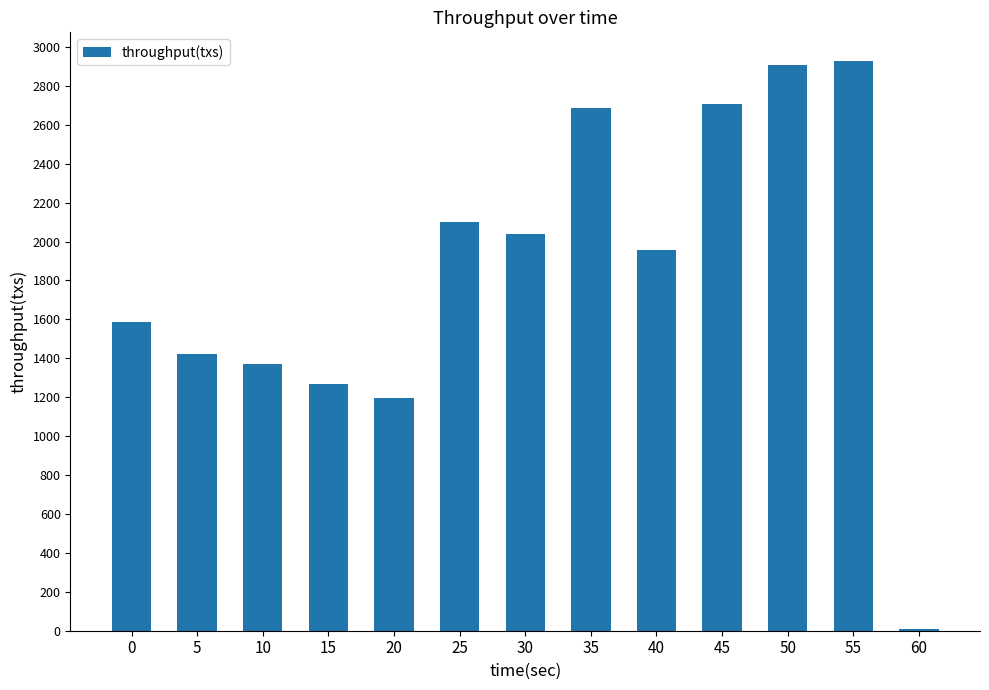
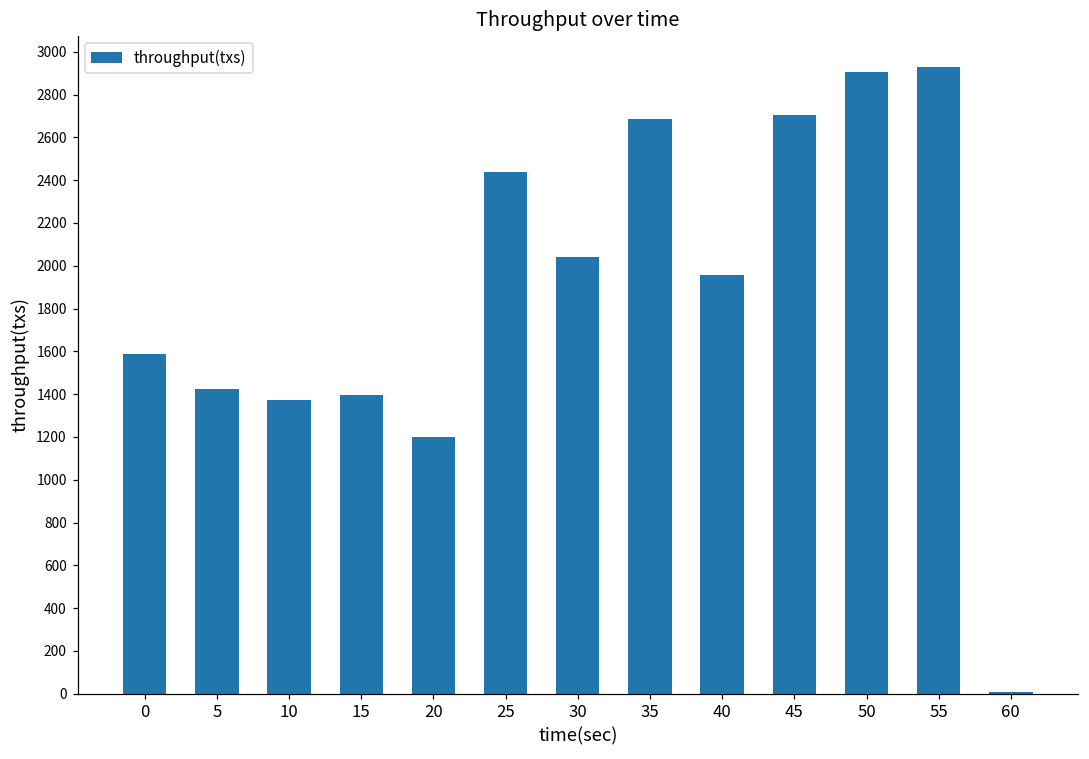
  {
    "0": 1590,
    "5": 1420,
    "10": 1370,
-   "15": 1270,
+   "15": 1400,
    "20": 1200,
-   "25": 2100,
+   "25": 2440,
    "30": 2040,
    "35": 2690,
    "40": 1960,
    "45": 2710,
    "50": 2910,
    "55": 2930
  }
